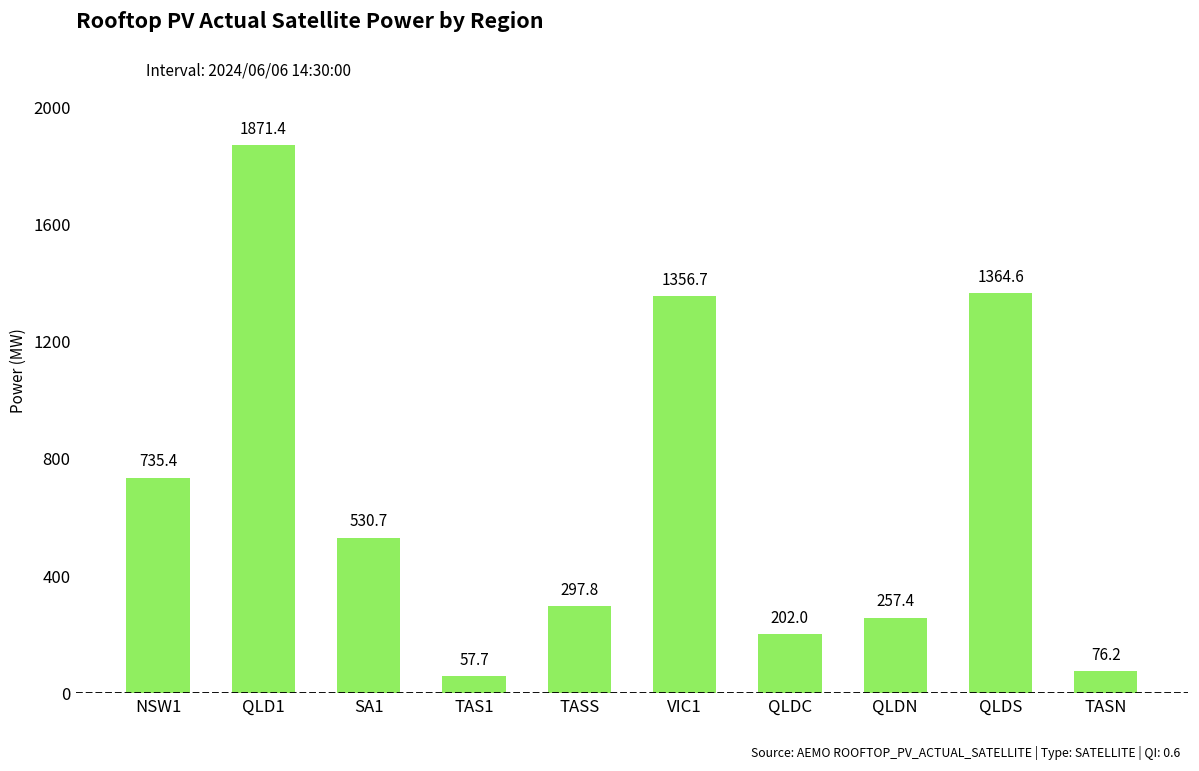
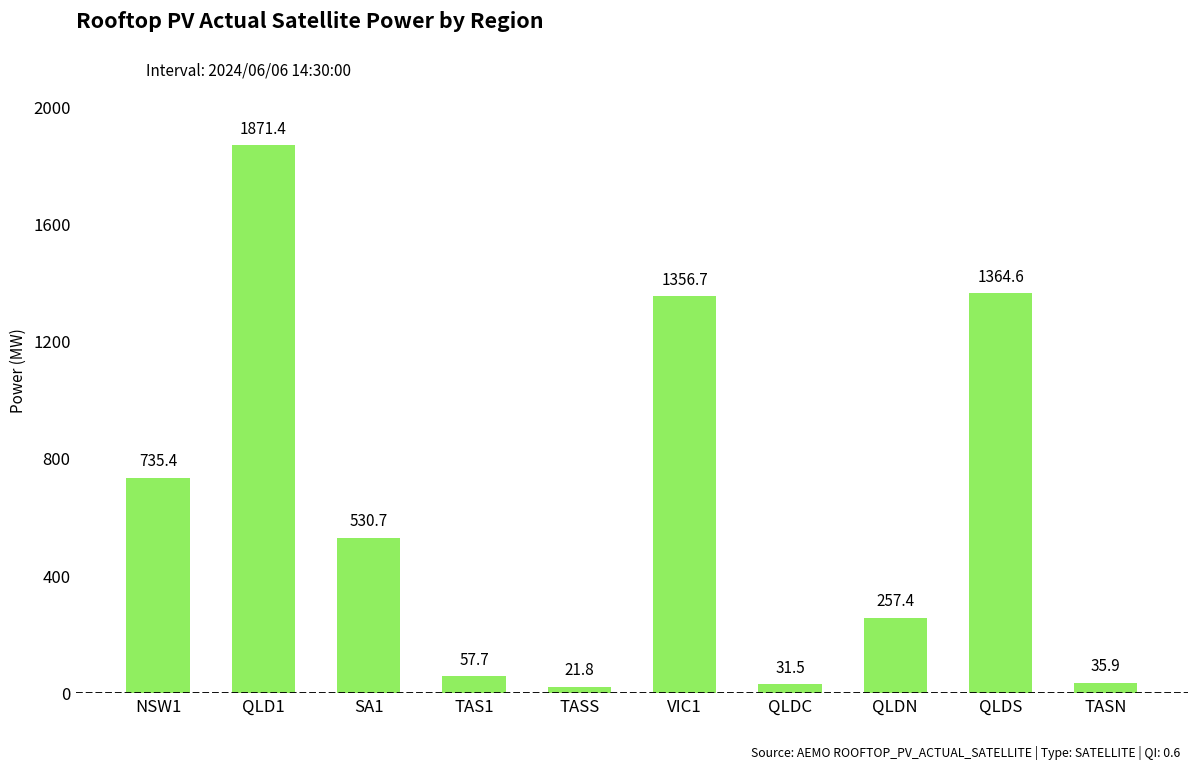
  {
    "NSW1": 735.4,
    "QLD1": 1871.4,
    "SA1": 530.7,
    "TAS1": 57.7,
-   "TASS": 297.8,
+   "TASS": 21.8,
    "VIC1": 1356.7,
-   "QLDC": 202.0,
+   "QLDC": 31.5,
    "QLDN": 257.4,
    "QLDS": 1364.6,
-   "TASN": 76.2
+   "TASN": 35.9
  }
